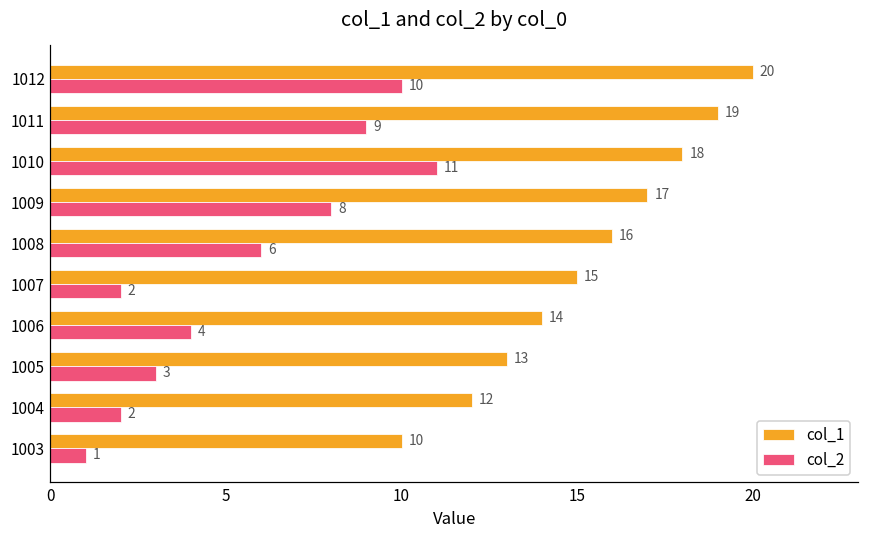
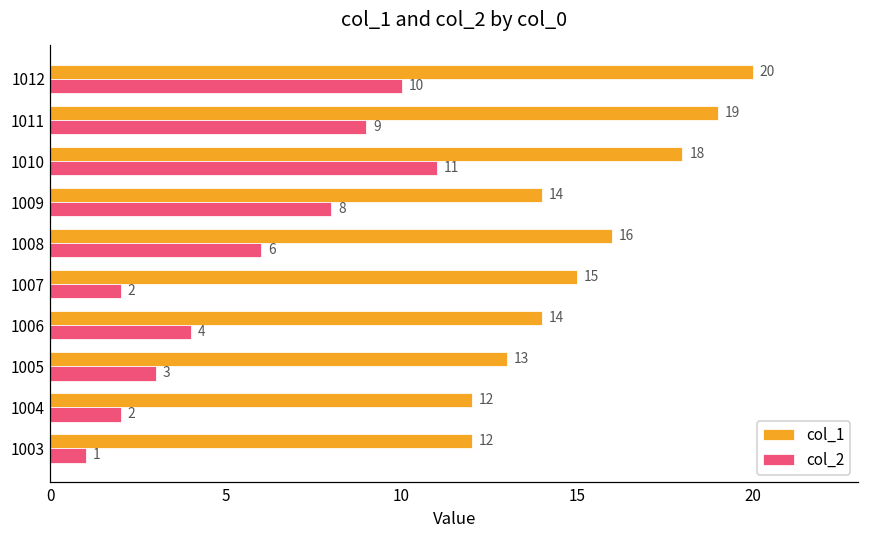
  {
    "col_1": {
      "1012": 20,
      "1011": 19,
      "1010": 18,
-     "1009": 17,
+     "1009": 14,
      "1008": 16,
      "1007": 15,
      "1006": 14,
      "1005": 13,
      "1004": 12,
-     "1003": 10
+     "1003": 12
    },
    "col_2": {
      "1012": 10,
      "1011": 9,
      "1010": 11,
      "1009": 8,
      "1008": 6,
      "1007": 2,
      "1006": 4,
      "1005": 3,
      "1004": 2,
      "1003": 1
    }
  }
